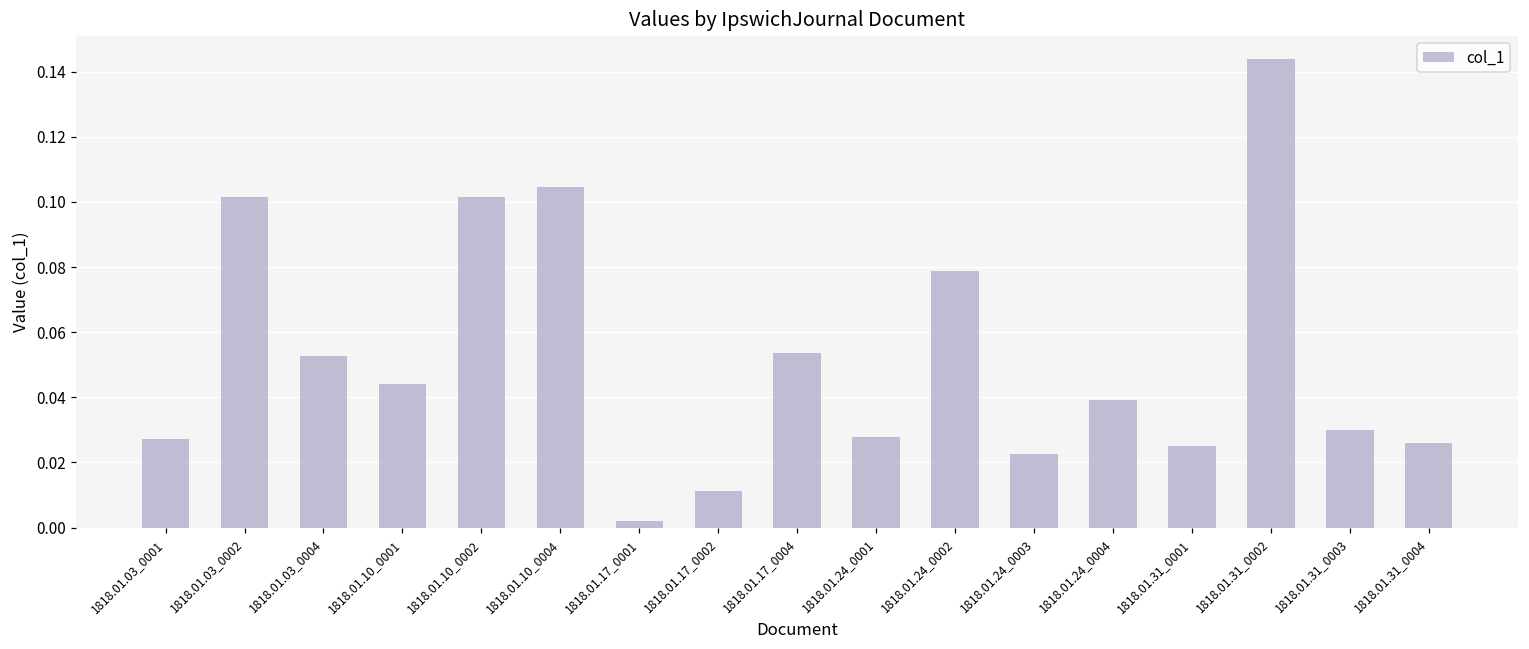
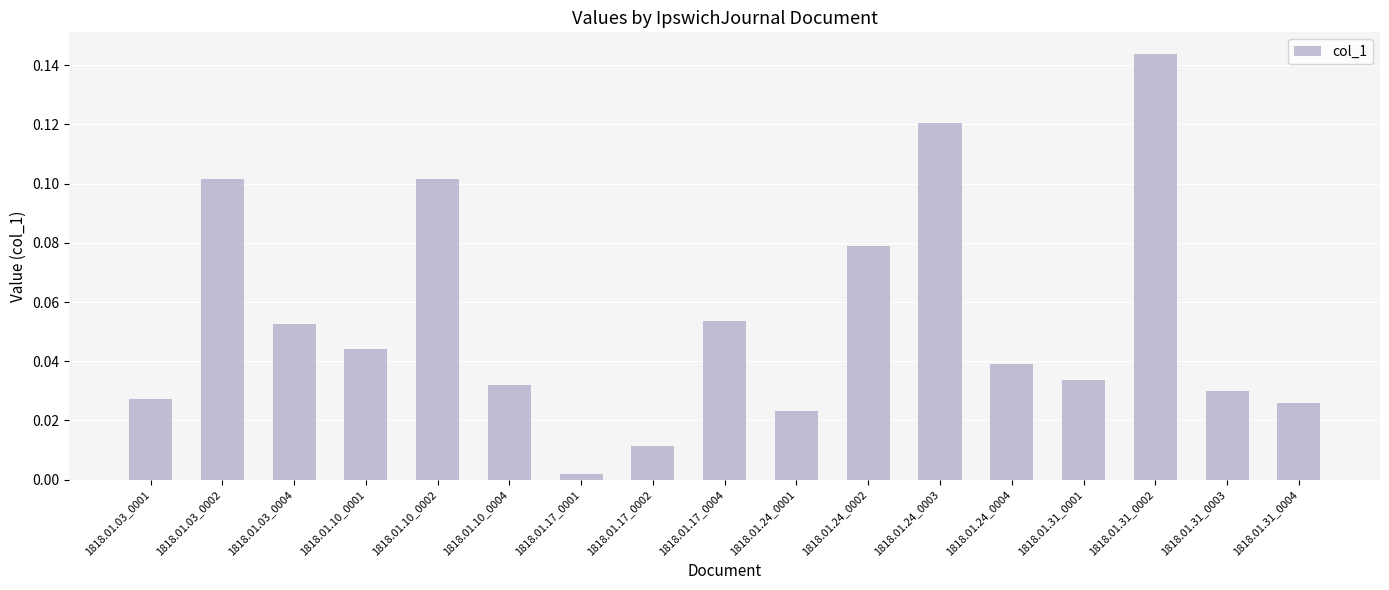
  {
    "1818.01.03_0001": 0.027,
    "1818.01.03_0002": 0.102,
    "1818.01.03_0004": 0.053,
    "1818.01.10_0001": 0.044,
    "1818.01.10_0002": 0.102,
-   "1818.01.10_0004": 0.104,
+   "1818.01.10_0004": 0.032,
    "1818.01.17_0001": 0.002,
    "1818.01.17_0002": 0.011,
    "1818.01.17_0004": 0.054,
-   "1818.01.24_0001": 0.028,
+   "1818.01.24_0001": 0.023,
    "1818.01.24_0002": 0.079,
-   "1818.01.24_0003": 0.023,
+   "1818.01.24_0003": 0.120,
    "1818.01.24_0004": 0.039,
-   "1818.01.31_0001": 0.025,
+   "1818.01.31_0001": 0.034,
    "1818.01.31_0002": 0.144,
    "1818.01.31_0003": 0.030,
    "1818.01.31_0004": 0.026
  }
